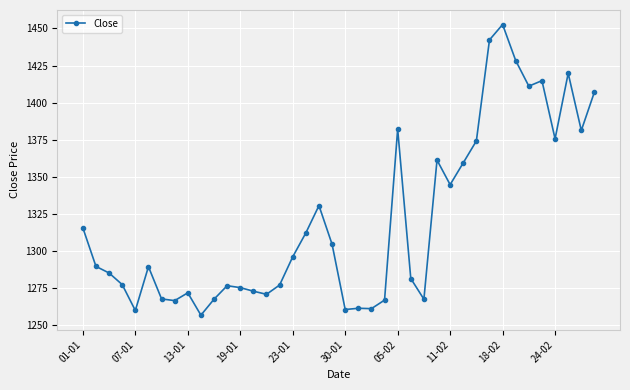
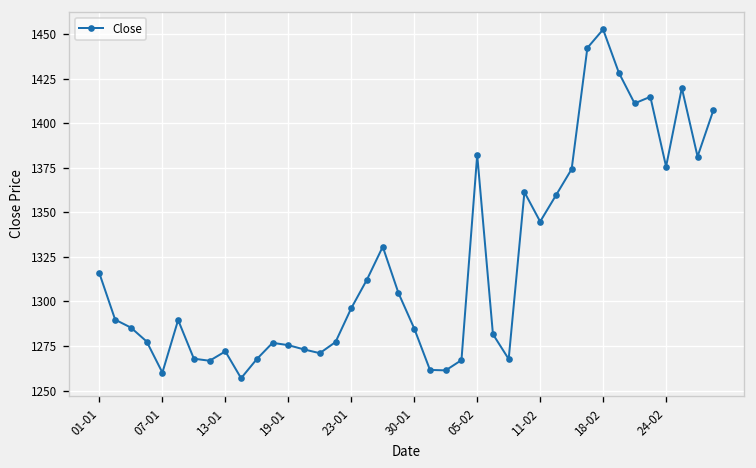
  {
    "01-01": 1316,
    "07-01": 1260,
    "13-01": 1272,
    "19-01": 1275,
    "23-01": 1296,
-   "30-01": 1261,
+   "30-01": 1285,
    "05-02": 1382,
    "11-02": 1345,
    "18-02": 1453,
    "24-02": 1376
  }
